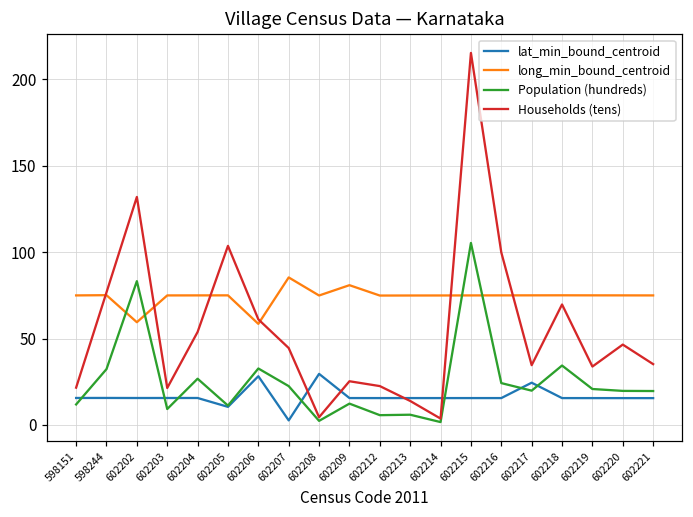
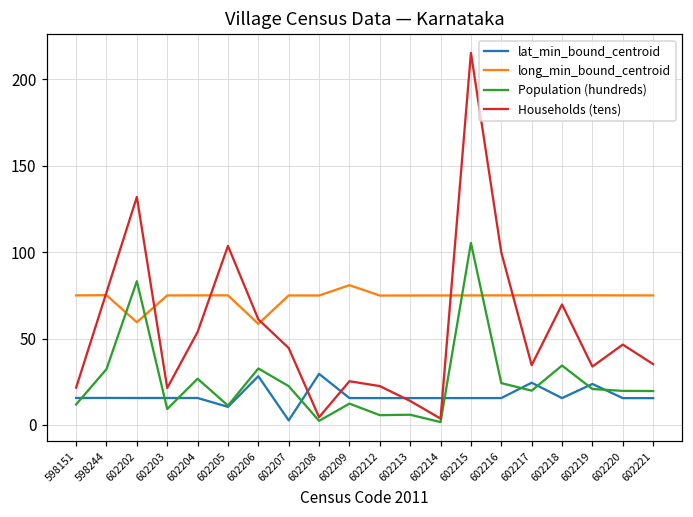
  {
    "lat_min_bound_centroid": {
      "598151": 16,
      "598244": 16,
      "602202": 16,
      "602203": 16,
      "602204": 16,
      "602206": 28,
      "602207": 3,
      "602208": 30,
      "602209": 16,
      "602212": 16,
      "602213": 16,
      "602214": 16,
      "602215": 16,
      "602216": 16,
      "602217": 24,
      "602218": 16,
-     "602219": 16,
+     "602219": 24,
      "602220": 16,
      "602221": 16
    },
    "long_min_bound_centroid": {
      "598151": 75,
      "602202": 59,
      "602203": 75,
      "602204": 75,
      "602205": 75,
      "602206": 58,
-     "602207": 85,
+     "602207": 75,
      "602208": 75,
      "602209": 81,
      "602212": 75,
      "602213": 75,
      "602214": 75,
      "602215": 75,
      "602216": 75,
      "602217": 75,
      "602218": 75,
      "602219": 75,
      "602220": 75,
      "602221": 75
    },
    "Population (hundreds)": {
      "598151": 12,
      "598244": 32,
      "602202": 83,
      "602203": 9,
      "602204": 27,
      "602206": 33,
      "602207": 22,
      "602208": 2,
      "602209": 12,
      "602212": 6,
      "602213": 6,
      "602214": 2,
      "602215": 105,
      "602216": 24,
      "602217": 20,
      "602218": 34,
      "602219": 21,
      "602220": 20,
      "602221": 20
    },
    "Households (tens)": {
      "598151": 22,
      "602202": 132,
      "602203": 21,
      "602204": 54,
      "602205": 104,
      "602206": 61,
      "602207": 45,
      "602208": 5,
      "602209": 25,
      "602212": 23,
      "602213": 14,
      "602214": 4,
      "602215": 215,
      "602216": 100,
      "602217": 35,
      "602218": 70,
      "602219": 34,
      "602220": 47,
      "602221": 35
    }
  }
